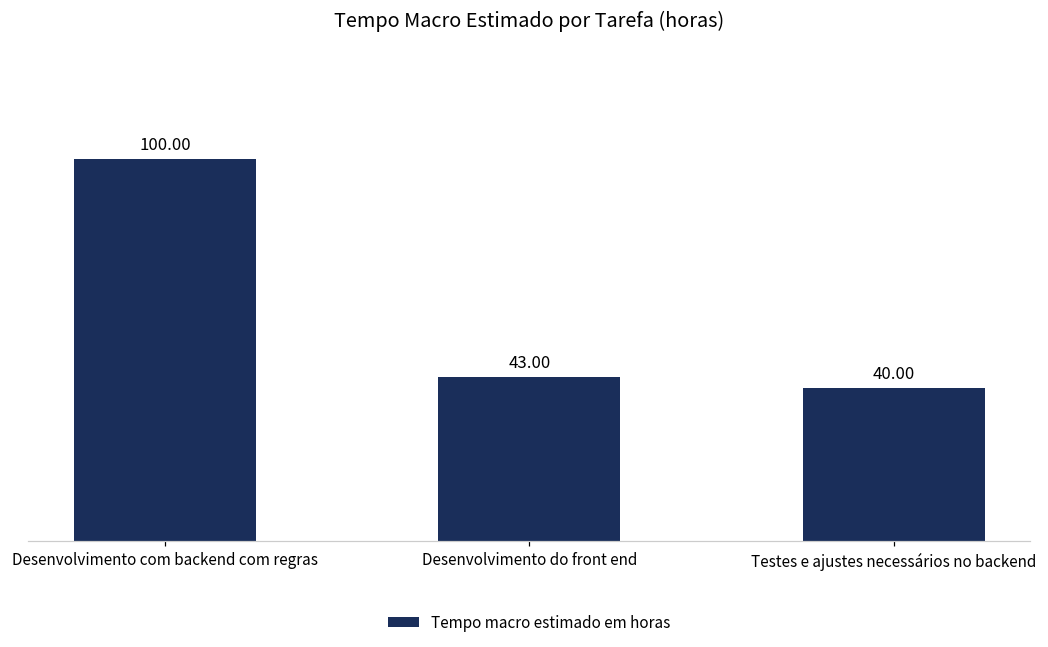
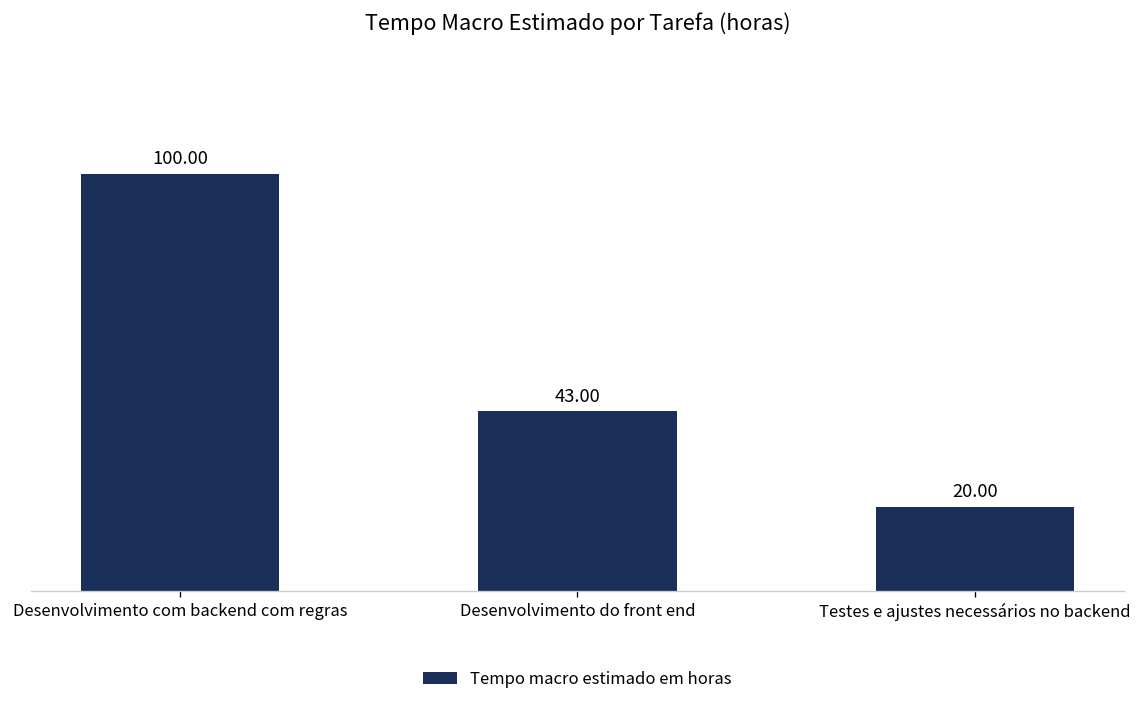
  {
    "Desenvolvimento com backend com regras": 100.00,
    "Desenvolvimento do front end": 43.00,
-   "Testes e ajustes necessários no backend": 40.00
+   "Testes e ajustes necessários no backend": 20.00
  }
